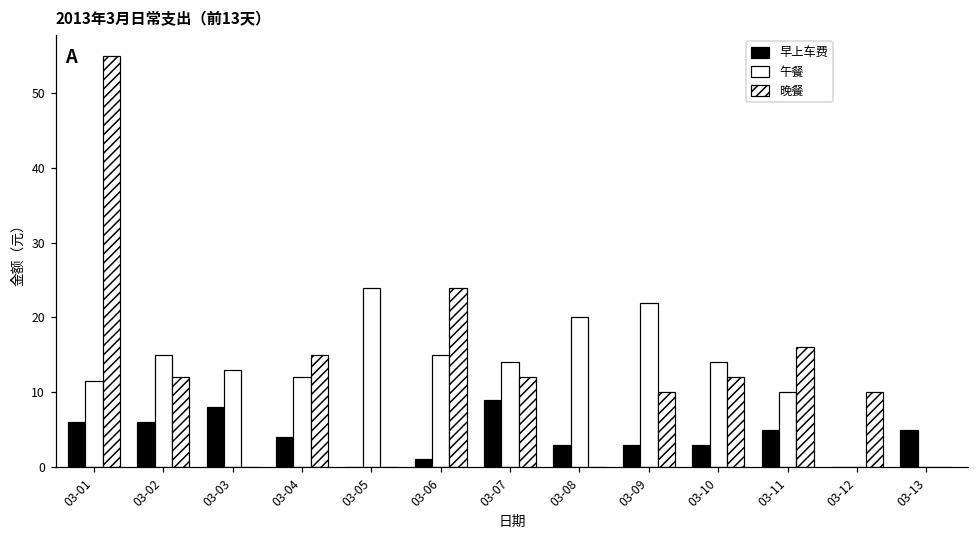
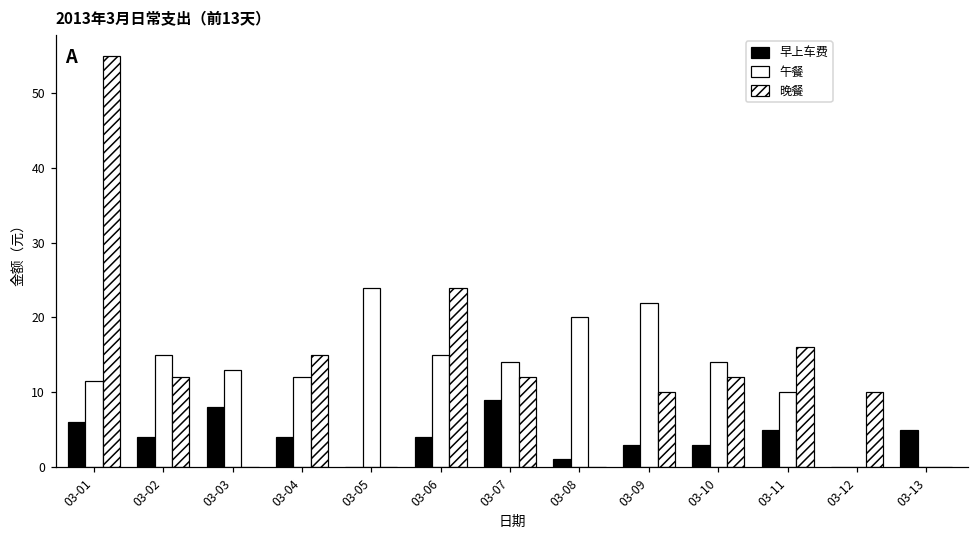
  {
    "早上车费": {
      "03-01": 6,
-     "03-02": 6,
+     "03-02": 4,
      "03-03": 8,
      "03-04": 4,
      "03-05": 0,
-     "03-06": 1,
+     "03-06": 4,
      "03-07": 9,
-     "03-08": 3,
+     "03-08": 1,
      "03-09": 3,
      "03-10": 3,
      "03-11": 5,
      "03-12": 0,
      "03-13": 5
    }
  }
